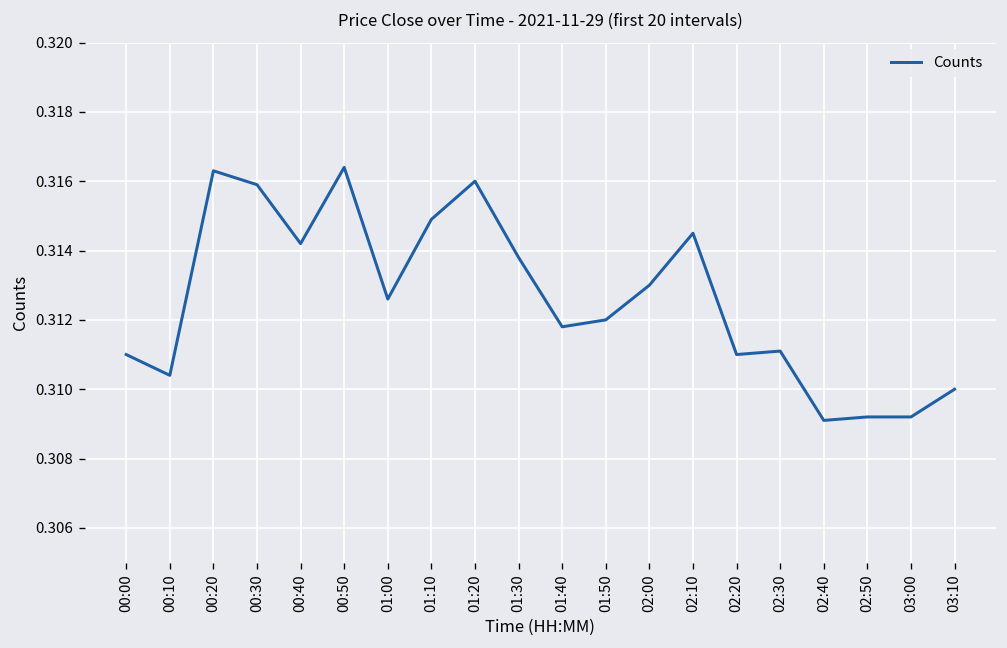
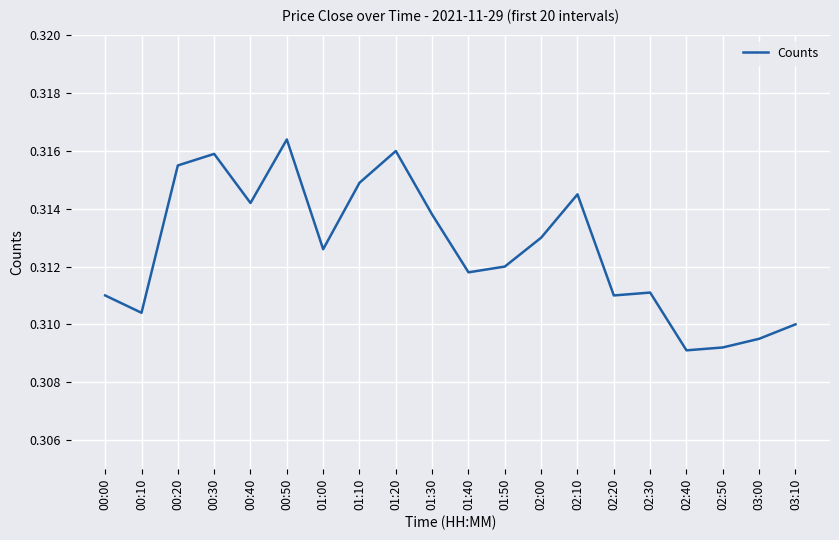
  {
    "00:00": 0.3110,
    "00:10": 0.3104,
-   "00:20": 0.3163,
+   "00:20": 0.3155,
    "00:30": 0.3159,
    "00:40": 0.3142,
    "00:50": 0.3164,
    "01:00": 0.3126,
    "01:10": 0.3149,
    "01:20": 0.3160,
    "01:30": 0.3138,
    "01:40": 0.3118,
    "01:50": 0.3120,
    "02:00": 0.3130,
    "02:10": 0.3145,
    "02:20": 0.3110,
    "02:30": 0.3111,
    "02:40": 0.3091,
    "02:50": 0.3092,
-   "03:00": 0.3092,
+   "03:00": 0.3095,
    "03:10": 0.3100
  }
